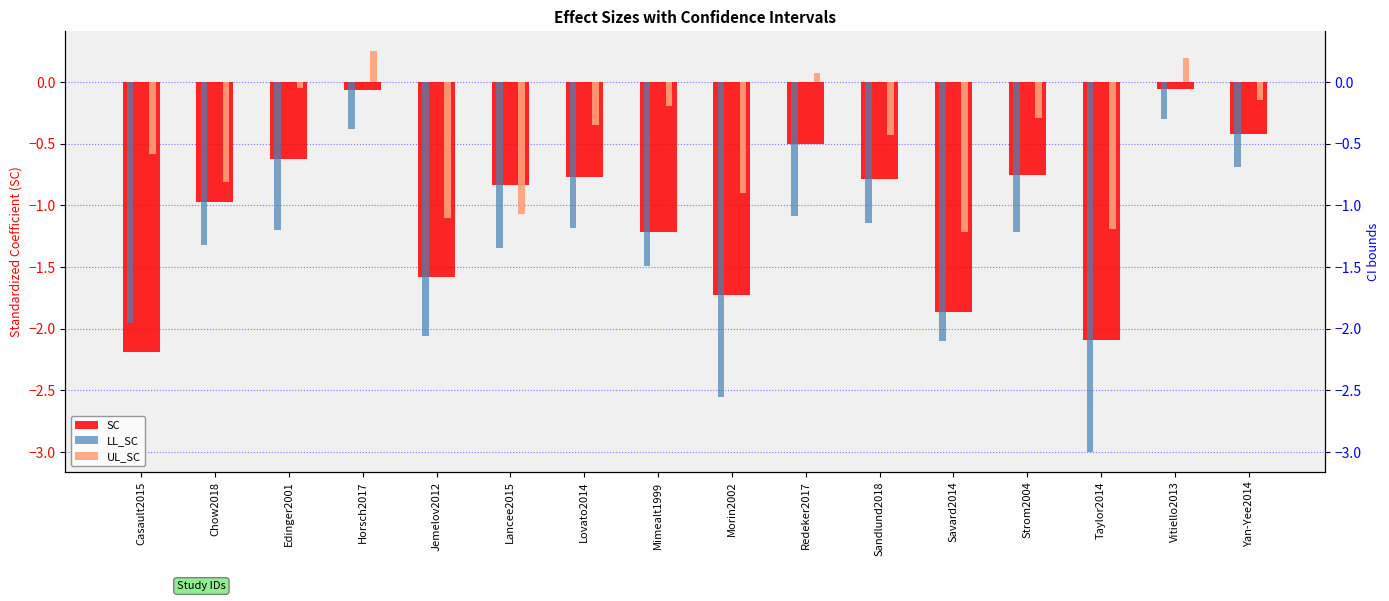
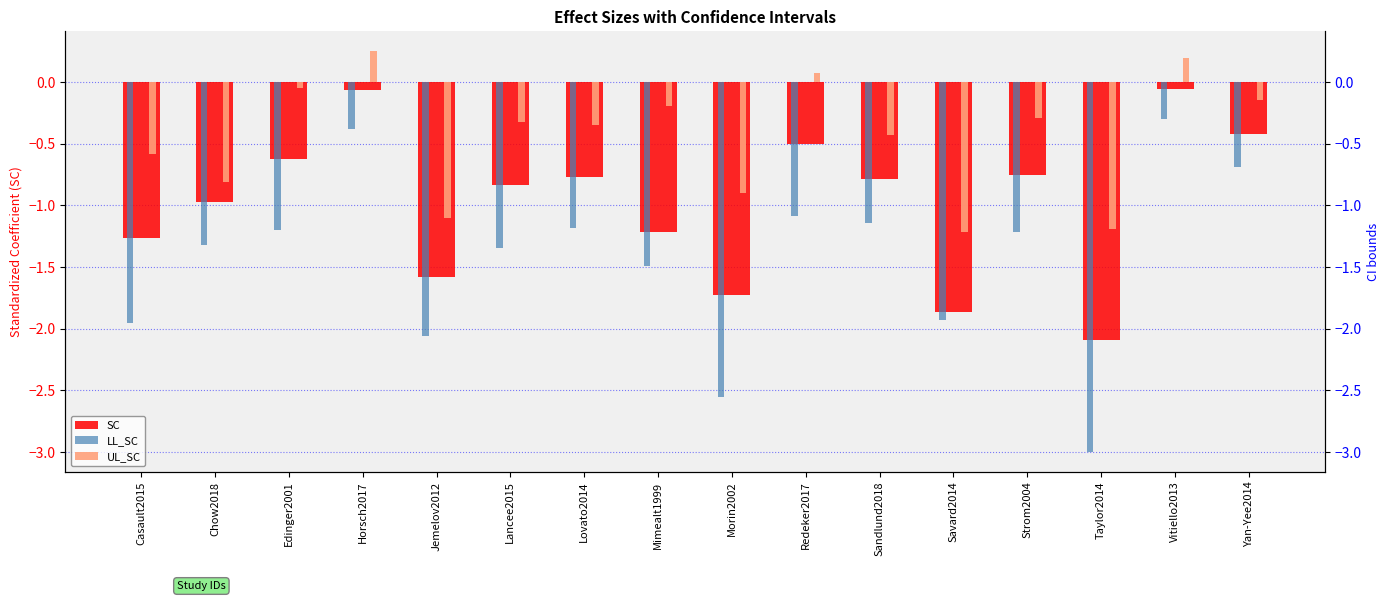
  {
    "SC": {
-     "Casault2015": -2.19,
+     "Casault2015": -1.27,
      "Chow2018": -0.97,
      "Edinger2001": -0.62,
      "Horsch2017": -0.07,
      "Jemelov2012": -1.58,
      "Lancee2015": -0.83,
      "Lovato2014": -0.77,
      "Mimealt1999": -1.22,
      "Morin2002": -1.73,
      "Redeker2017": -0.51,
      "Sandlund2018": -0.79,
      "Savard2014": -1.87,
      "Strom2004": -0.75,
      "Taylor2014": -2.09,
      "Vitiello2013": -0.05,
      "Yan-Yee2014": -0.42
    },
    "LL_SC": {
      "Chow2018": -1.32,
      "Edinger2001": -1.20,
      "Horsch2017": -0.38,
      "Jemelov2012": -2.06,
      "Lancee2015": -1.35,
      "Lovato2014": -1.18,
      "Mimealt1999": -1.50,
      "Morin2002": -2.56,
      "Redeker2017": -1.09,
      "Sandlund2018": -1.14,
-     "Savard2014": -2.10,
+     "Savard2014": -1.93,
      "Strom2004": -1.21,
      "Taylor2014": -3.00,
      "Vitiello2013": -0.30,
      "Yan-Yee2014": -0.69
    },
    "UL_SC": {
      "Horsch2017": 0.25,
-     "Lancee2015": -1.07,
+     "Lancee2015": -0.32,
      "Redeker2017": 0.08,
      "Vitiello2013": 0.20
    }
  }
